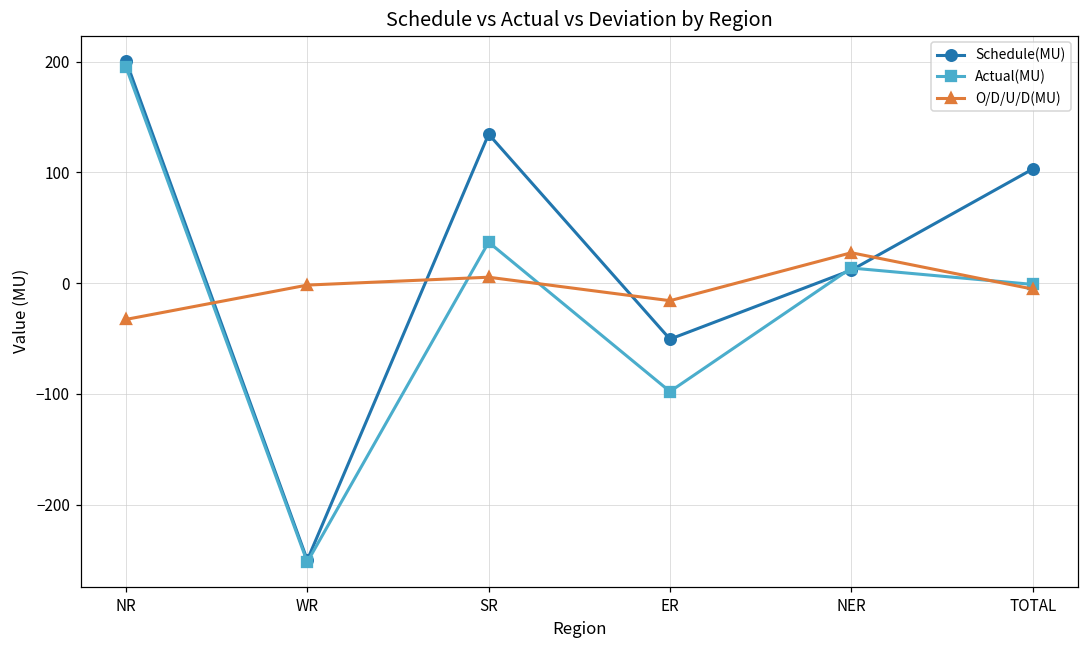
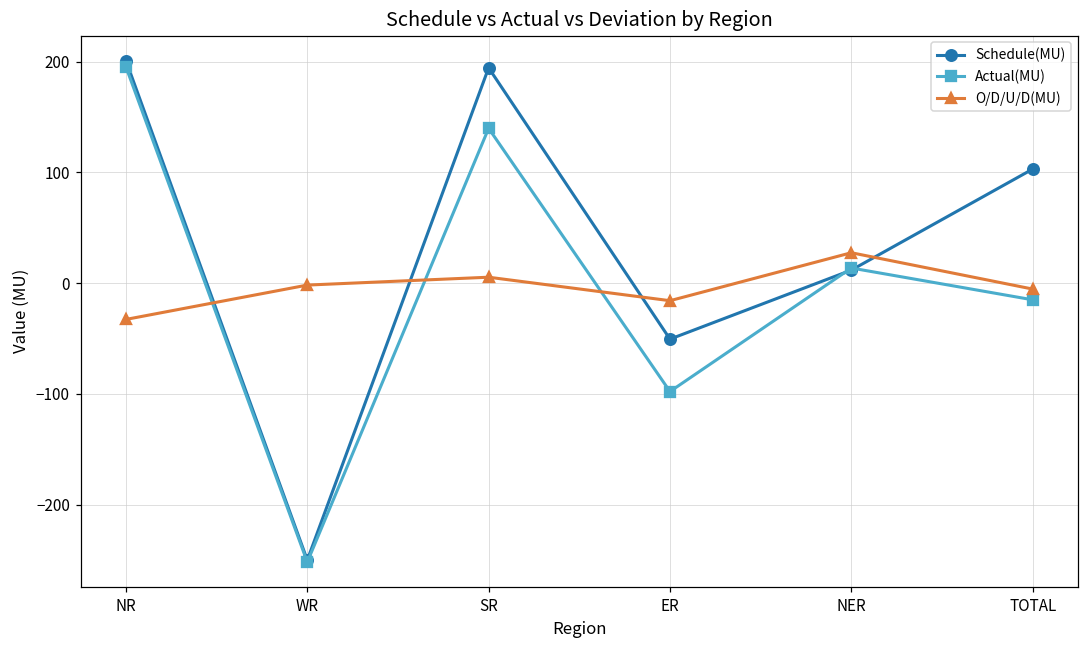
  {
    "Schedule(MU)": {
      "NR": 201,
-     "SR": 134,
+     "SR": 194,
      "ER": -51,
      "TOTAL": 103
    },
    "Actual(MU)": {
      "NR": 195,
-     "SR": 37,
+     "SR": 140,
      "ER": -98,
-     "TOTAL": -1
+     "TOTAL": -15
    },
    "O/D/U/D(MU)": {
      "NR": -33,
      "WR": -2,
      "SR": 5,
      "ER": -16,
      "NER": 27,
      "TOTAL": -5
    }
  }
